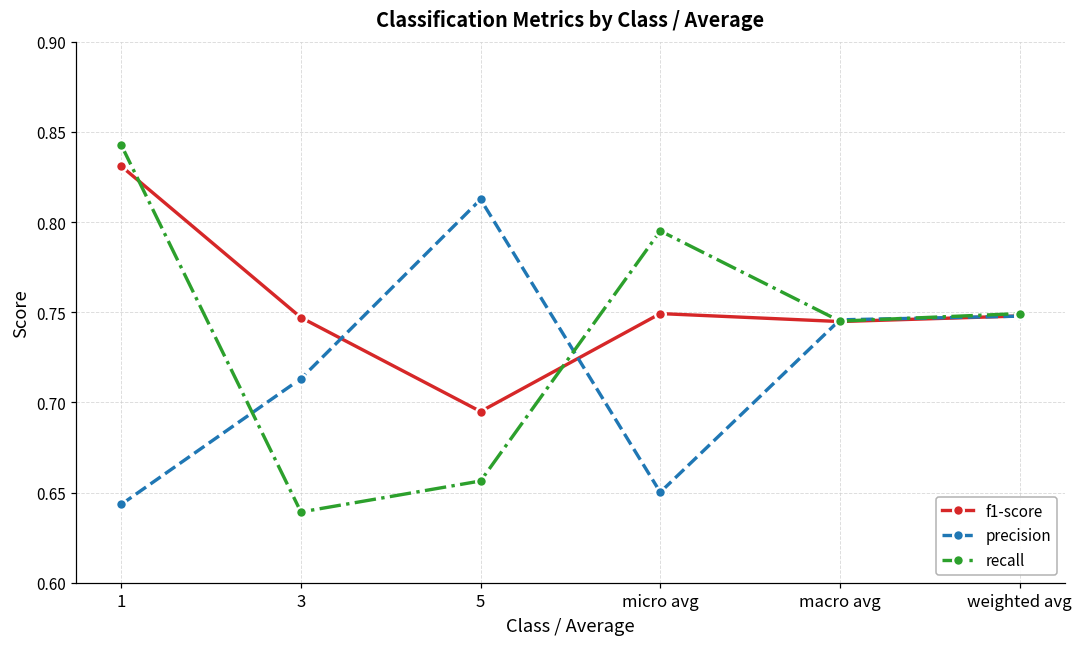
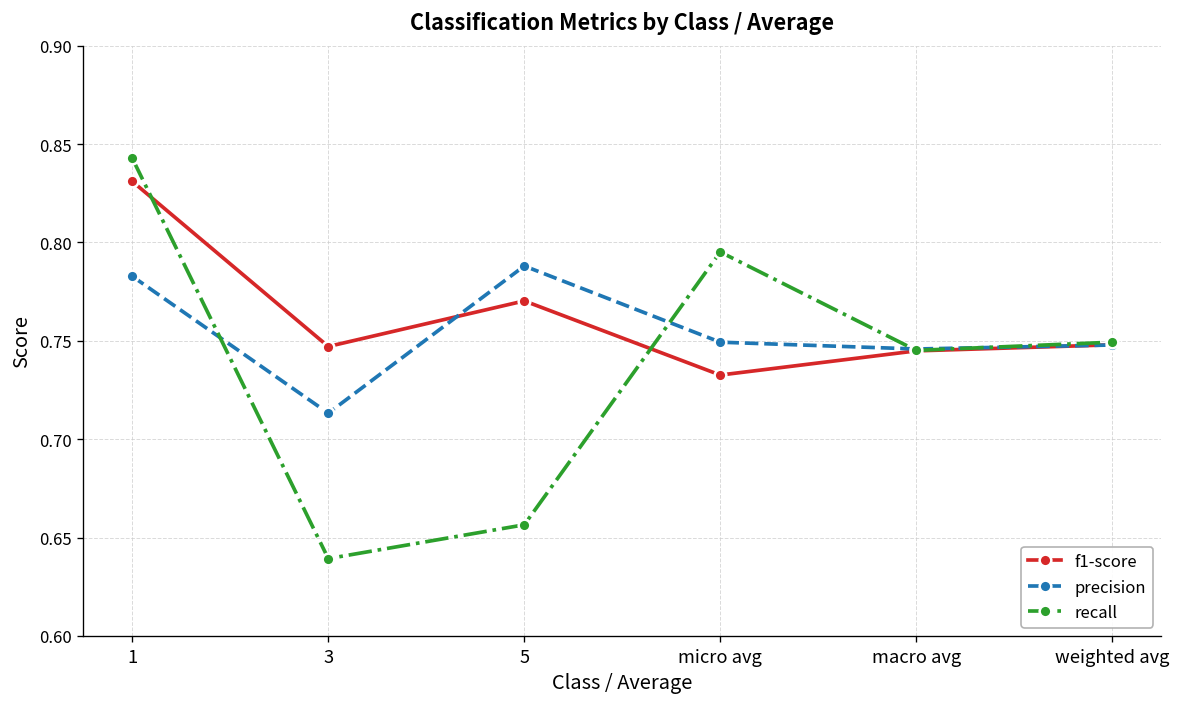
  {
    "f1-score": {
      "1": 0.831,
      "3": 0.747,
-     "5": 0.695,
-     "micro avg": 0.749
+     "5": 0.770,
+     "micro avg": 0.733
    },
    "precision": {
-     "1": 0.643,
+     "1": 0.783,
      "3": 0.713,
-     "5": 0.813,
-     "micro avg": 0.650
+     "5": 0.788,
+     "micro avg": 0.749
    },
    "recall": {
      "1": 0.843,
      "3": 0.639,
      "5": 0.656,
      "micro avg": 0.795
    }
  }
